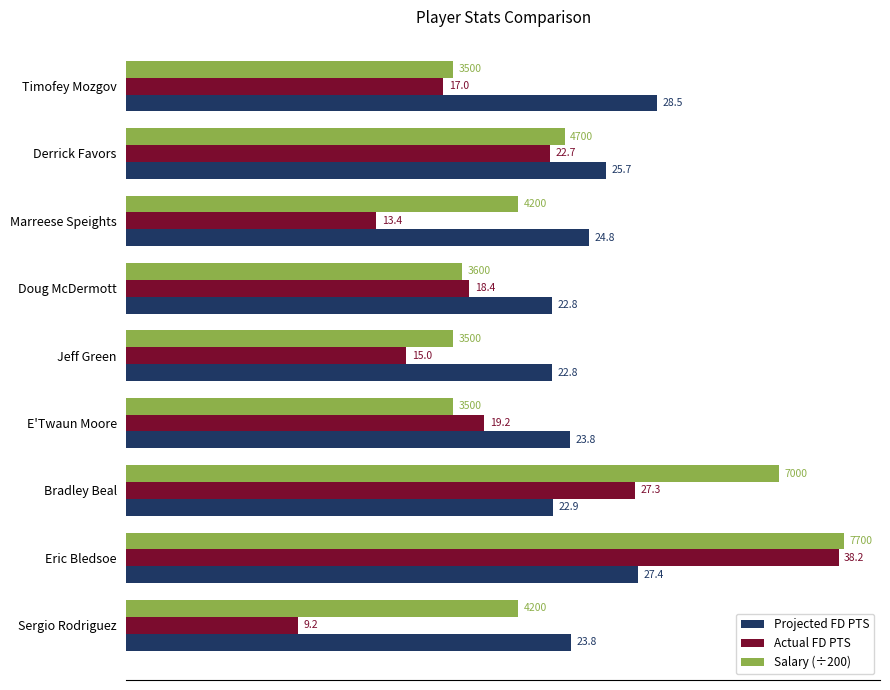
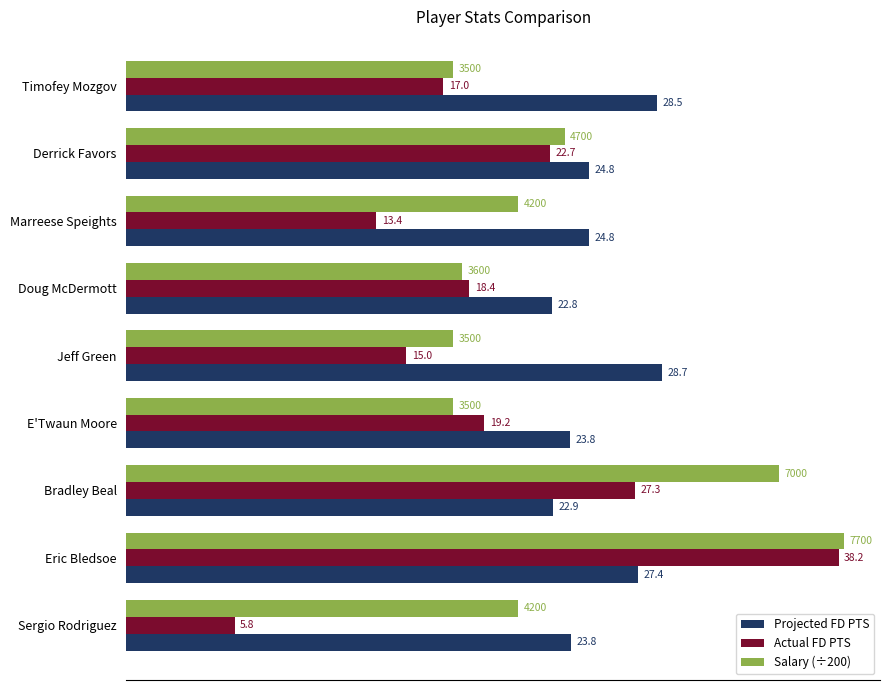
  {
    "Projected FD PTS": {
      "Timofey Mozgov": 28.5,
-     "Derrick Favors": 25.7,
+     "Derrick Favors": 24.8,
      "Marreese Speights": 24.8,
      "Doug McDermott": 22.8,
-     "Jeff Green": 22.8,
+     "Jeff Green": 28.7,
      "E'Twaun Moore": 23.8,
      "Bradley Beal": 22.9,
      "Eric Bledsoe": 27.4,
      "Sergio Rodriguez": 23.8
    },
    "Actual FD PTS": {
      "Timofey Mozgov": 17.0,
      "Derrick Favors": 22.7,
      "Marreese Speights": 13.4,
      "Doug McDermott": 18.4,
      "Jeff Green": 15.0,
      "E'Twaun Moore": 19.2,
      "Bradley Beal": 27.3,
      "Eric Bledsoe": 38.2,
-     "Sergio Rodriguez": 9.2
+     "Sergio Rodriguez": 5.8
    }
  }
